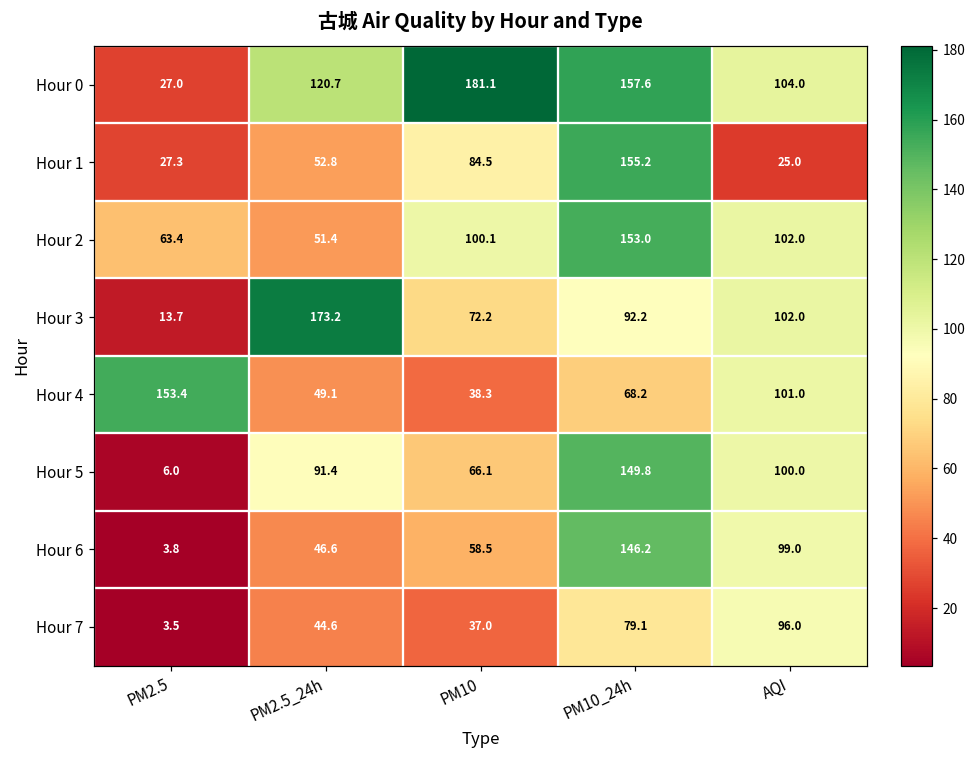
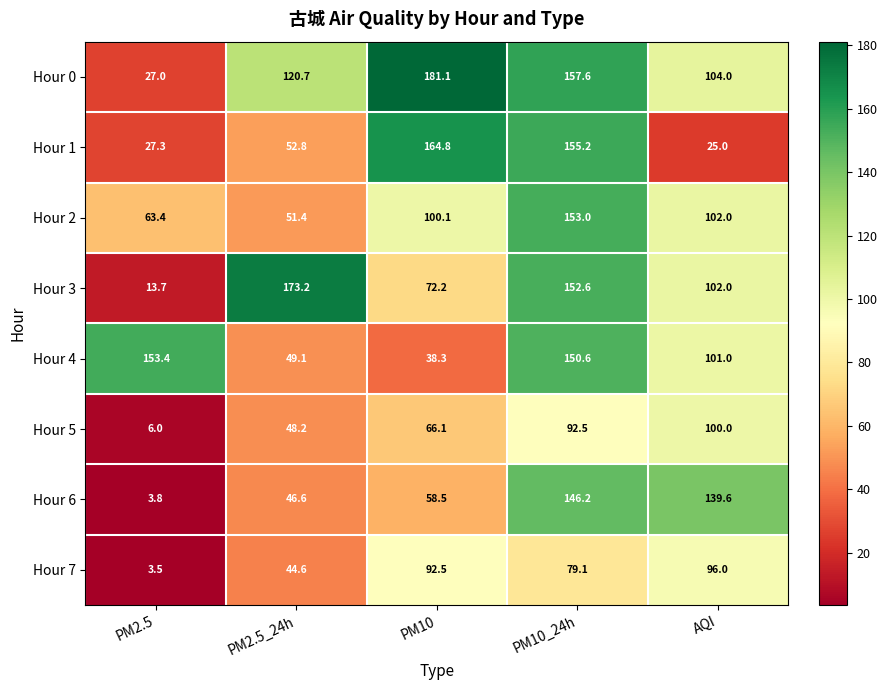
  {
    "Hour 0": {
      "PM2.5": 27.0,
      "PM2.5_24h": 120.7,
      "PM10": 181.1,
      "PM10_24h": 157.6,
      "AQI": 104.0
    },
    "Hour 1": {
      "PM2.5": 27.3,
      "PM2.5_24h": 52.8,
-     "PM10": 84.5,
+     "PM10": 164.8,
      "PM10_24h": 155.2,
      "AQI": 25.0
    },
    "Hour 2": {
      "PM2.5": 63.4,
      "PM2.5_24h": 51.4,
      "PM10": 100.1,
      "PM10_24h": 153.0,
      "AQI": 102.0
    },
    "Hour 3": {
      "PM2.5": 13.7,
      "PM2.5_24h": 173.2,
      "PM10": 72.2,
-     "PM10_24h": 92.2,
+     "PM10_24h": 152.6,
      "AQI": 102.0
    },
    "Hour 4": {
      "PM2.5": 153.4,
      "PM2.5_24h": 49.1,
      "PM10": 38.3,
-     "PM10_24h": 68.2,
+     "PM10_24h": 150.6,
      "AQI": 101.0
    },
    "Hour 5": {
      "PM2.5": 6.0,
-     "PM2.5_24h": 91.4,
+     "PM2.5_24h": 48.2,
      "PM10": 66.1,
-     "PM10_24h": 149.8,
+     "PM10_24h": 92.5,
      "AQI": 100.0
    },
    "Hour 6": {
      "PM2.5": 3.8,
      "PM2.5_24h": 46.6,
      "PM10": 58.5,
      "PM10_24h": 146.2,
-     "AQI": 99.0
+     "AQI": 139.6
    },
    "Hour 7": {
      "PM2.5": 3.5,
      "PM2.5_24h": 44.6,
-     "PM10": 37.0,
+     "PM10": 92.5,
      "PM10_24h": 79.1,
      "AQI": 96.0
    }
  }
